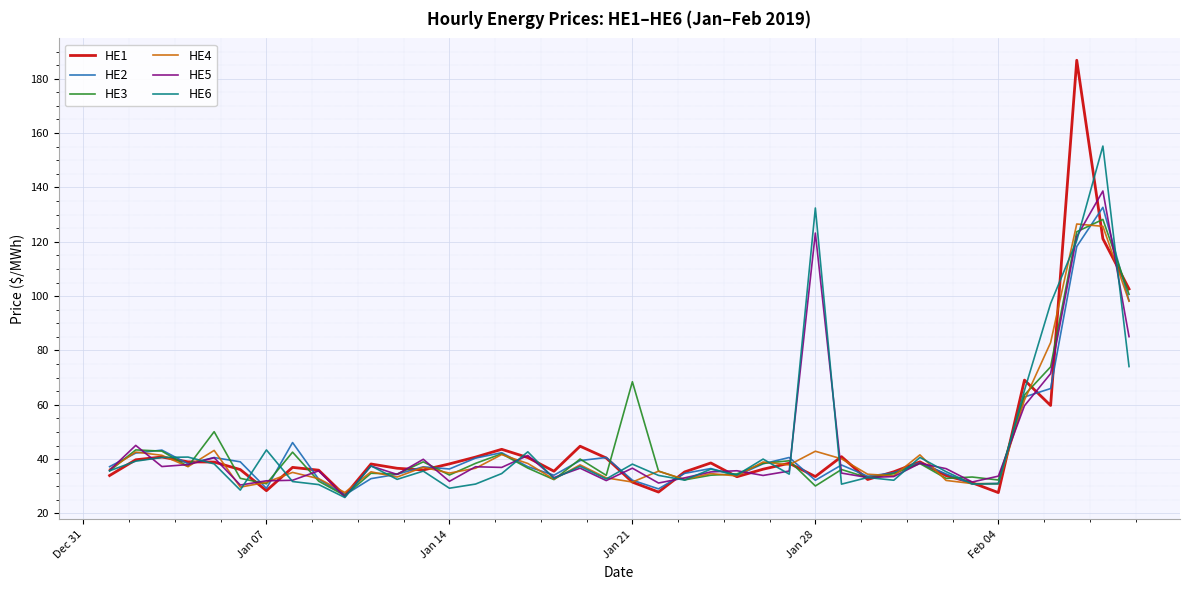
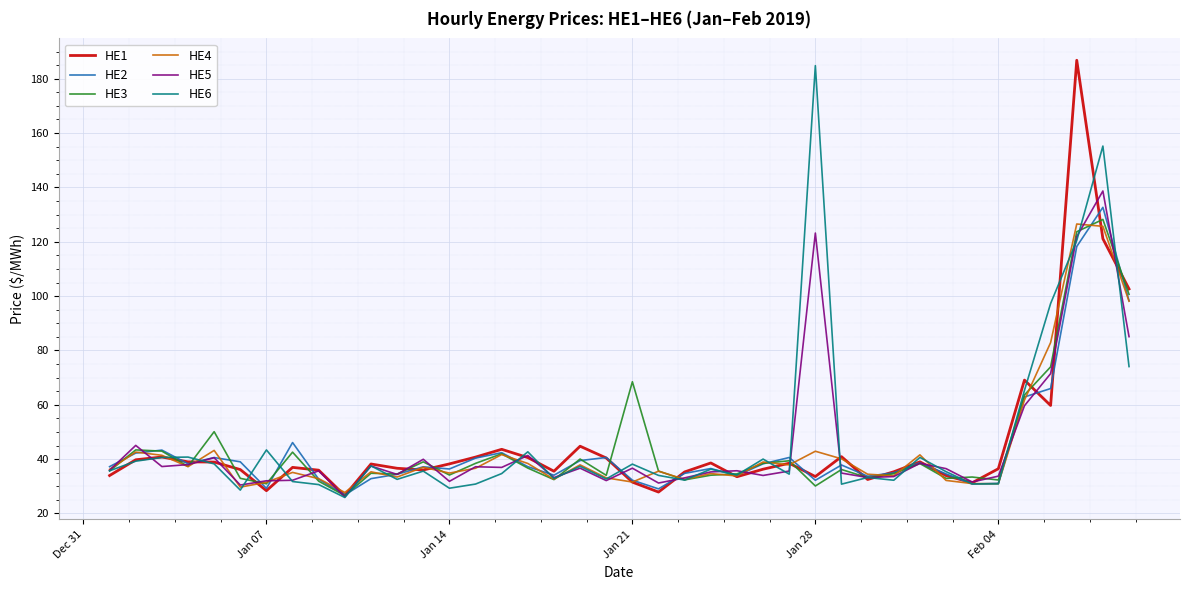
  {
    "HE1": {
      "Jan 14": 38,
      "Jan 28": 34,
-     "Feb 04": 28
+     "Feb 04": 36
    },
    "HE2": {
      "Jan 14": 36,
      "Jan 28": 32
    },
    "HE3": {
      "Jan 21": 68,
      "Jan 28": 30,
      "Feb 04": 32
    },
    "HE4": {
      "Jan 28": 43
    },
    "HE5": {
      "Jan 14": 32,
      "Jan 21": 37,
      "Jan 28": 123,
      "Feb 04": 34
    },
    "HE6": {
      "Jan 07": 43,
      "Jan 14": 29,
      "Jan 21": 38,
-     "Jan 28": 132
+     "Jan 28": 185
    }
  }
